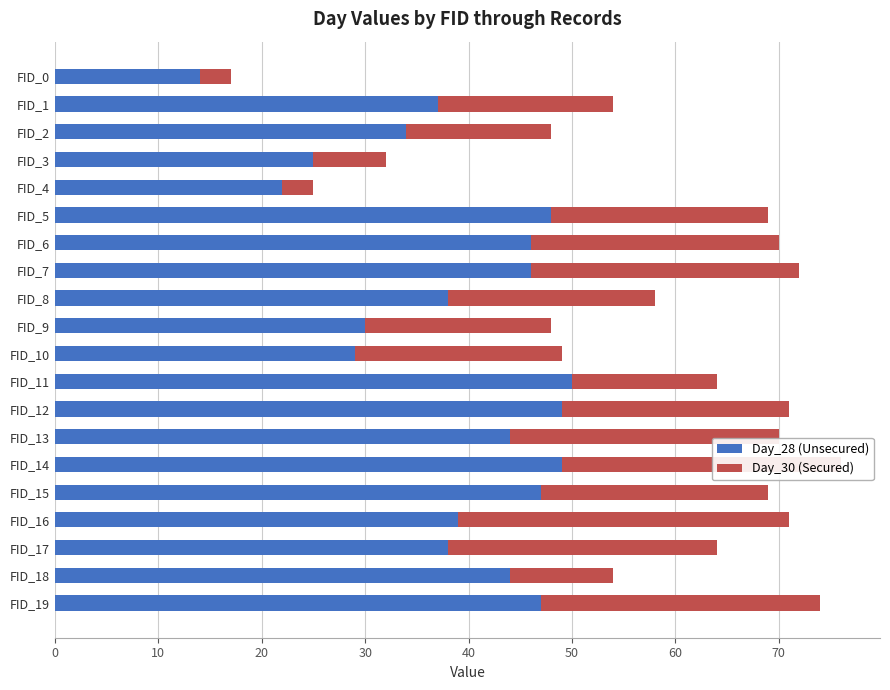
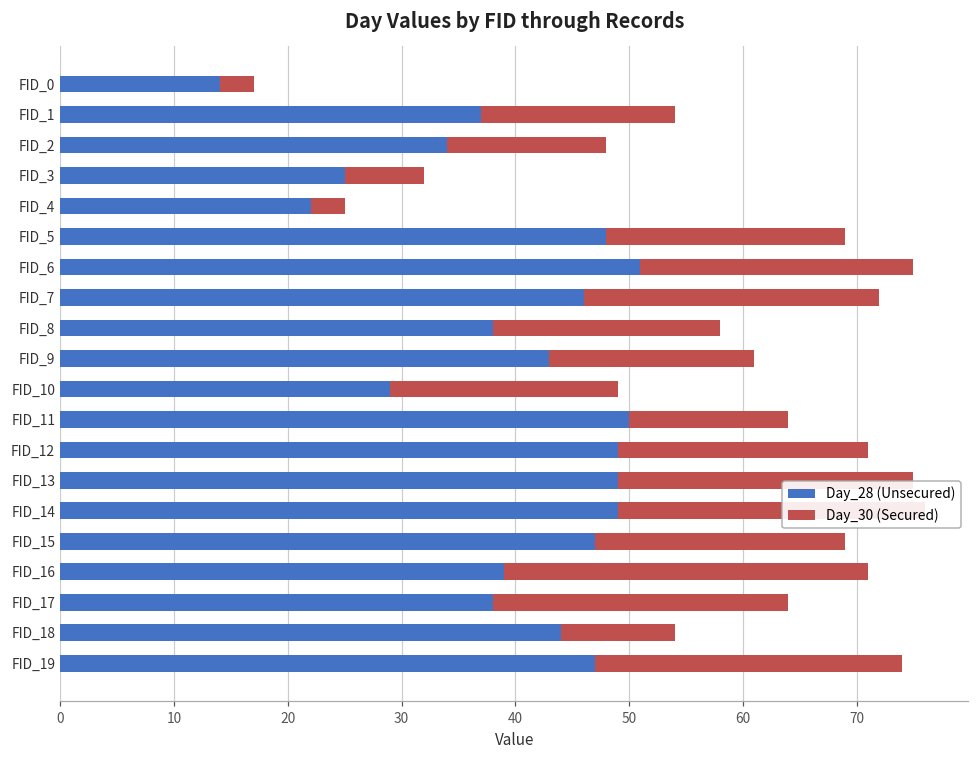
  {
    "Day_28 (Unsecured)": {
      "FID_0": 14,
      "FID_1": 37,
      "FID_2": 34,
      "FID_3": 25,
      "FID_4": 22,
      "FID_5": 48,
-     "FID_6": 46,
+     "FID_6": 51,
      "FID_7": 46,
      "FID_8": 38,
-     "FID_9": 30,
+     "FID_9": 43,
      "FID_10": 29,
      "FID_11": 50,
      "FID_12": 49,
-     "FID_13": 44,
+     "FID_13": 49,
      "FID_14": 49,
      "FID_15": 47,
      "FID_16": 39,
      "FID_17": 38,
      "FID_18": 44,
      "FID_19": 47
    },
    "Day_30 (Secured)": {
      "FID_0": 3,
      "FID_1": 17,
      "FID_2": 14,
      "FID_3": 7,
      "FID_4": 3,
      "FID_5": 21,
      "FID_6": 24,
      "FID_7": 26,
      "FID_8": 20,
      "FID_9": 18,
      "FID_10": 20,
      "FID_11": 14,
      "FID_12": 22,
      "FID_13": 26,
      "FID_15": 22,
      "FID_16": 32,
      "FID_17": 26,
      "FID_18": 10,
      "FID_19": 27
    }
  }
